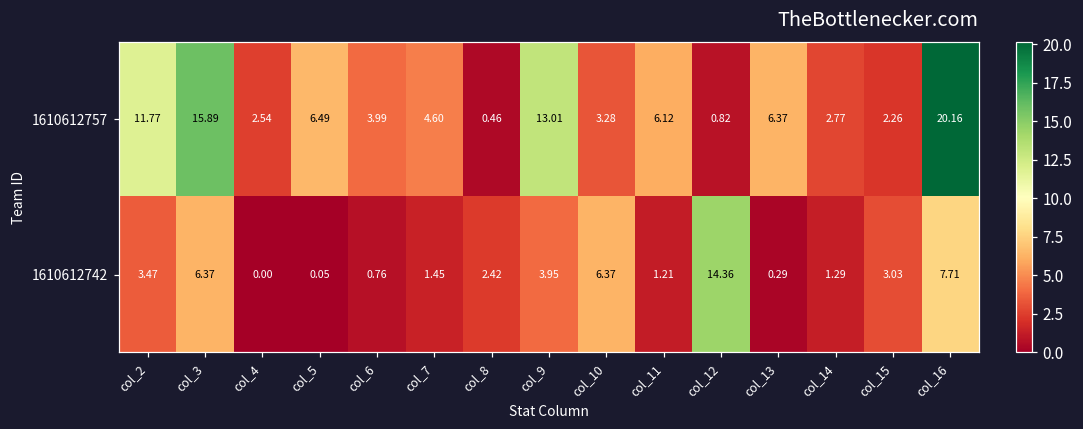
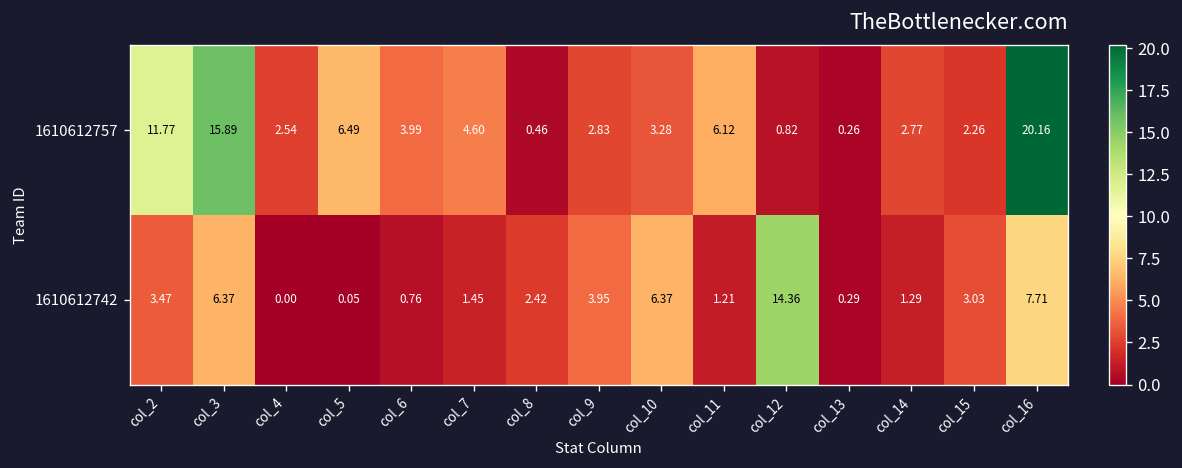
  {
    "1610612757": {
      "col_2": 11.77,
      "col_3": 15.89,
      "col_4": 2.54,
      "col_5": 6.49,
      "col_6": 3.99,
      "col_7": 4.60,
      "col_8": 0.46,
-     "col_9": 13.01,
+     "col_9": 2.83,
      "col_10": 3.28,
      "col_11": 6.12,
      "col_12": 0.82,
-     "col_13": 6.37,
+     "col_13": 0.26,
      "col_14": 2.77,
      "col_15": 2.26,
      "col_16": 20.16
    },
    "1610612742": {
      "col_2": 3.47,
      "col_3": 6.37,
      "col_4": 0.00,
      "col_5": 0.05,
      "col_6": 0.76,
      "col_7": 1.45,
      "col_8": 2.42,
      "col_9": 3.95,
      "col_10": 6.37,
      "col_11": 1.21,
      "col_12": 14.36,
      "col_13": 0.29,
      "col_14": 1.29,
      "col_15": 3.03,
      "col_16": 7.71
    }
  }
